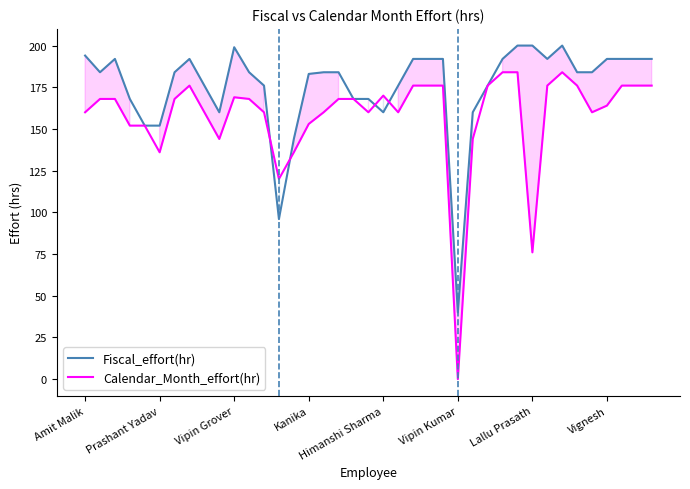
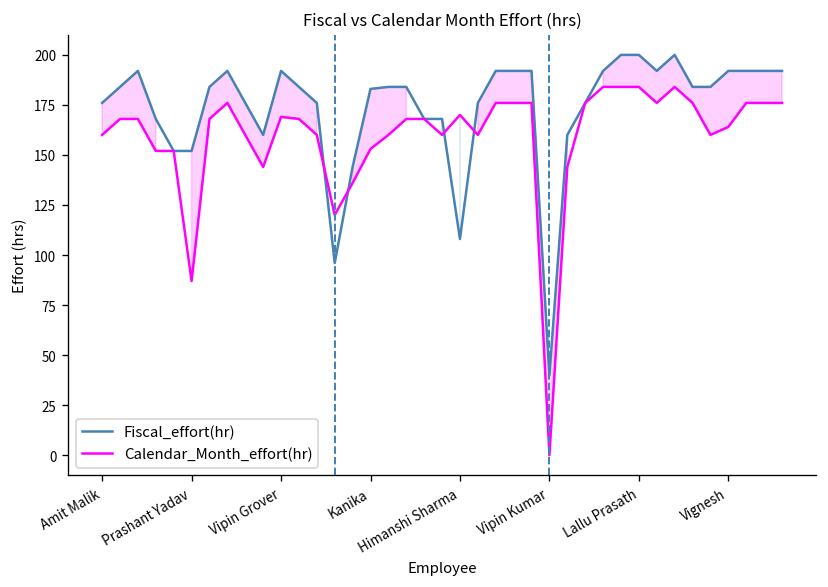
  {
    "Fiscal_effort(hr)": {
-     "Amit Malik": 194,
+     "Amit Malik": 176,
      "Prashant Yadav": 152,
-     "Vipin Grover": 199,
+     "Vipin Grover": 192,
      "Kanika": 183,
-     "Himanshi Sharma": 160,
+     "Himanshi Sharma": 108,
      "Vipin Kumar": 40,
      "Lallu Prasath": 200,
      "Vignesh": 192
    },
    "Calendar_Month_effort(hr)": {
      "Amit Malik": 160,
-     "Prashant Yadav": 136,
+     "Prashant Yadav": 87,
      "Vipin Grover": 169,
      "Kanika": 153,
      "Himanshi Sharma": 170,
      "Vipin Kumar": 0,
-     "Lallu Prasath": 76,
+     "Lallu Prasath": 184,
      "Vignesh": 164
    }
  }
